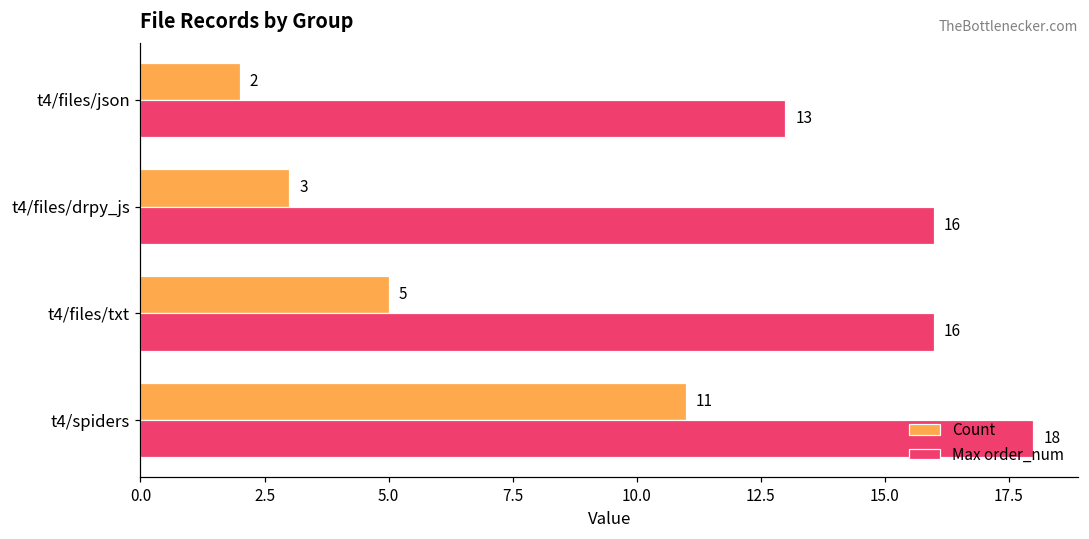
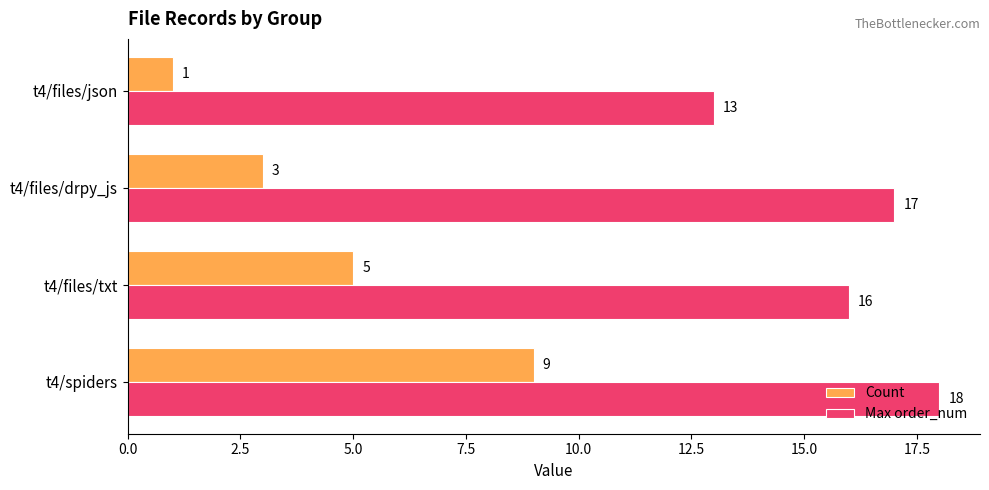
  {
    "Count": {
-     "t4/files/json": 2,
+     "t4/files/json": 1,
      "t4/files/drpy_js": 3,
      "t4/files/txt": 5,
-     "t4/spiders": 11
+     "t4/spiders": 9
    },
    "Max order_num": {
      "t4/files/json": 13,
-     "t4/files/drpy_js": 16,
+     "t4/files/drpy_js": 17,
      "t4/files/txt": 16,
      "t4/spiders": 18
    }
  }
